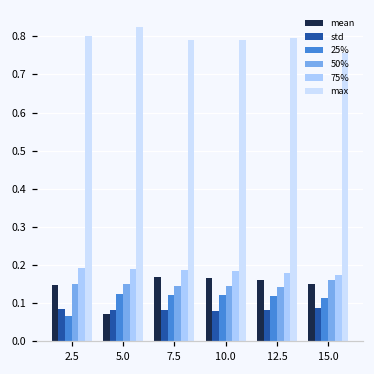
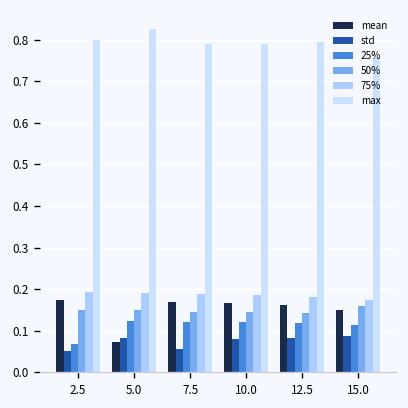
  {
    "mean": {
-     "2.5": 0.15,
+     "2.5": 0.17,
      "5.0": 0.07,
      "7.5": 0.17,
      "10.0": 0.17,
      "12.5": 0.16,
      "15.0": 0.15
    },
    "std": {
-     "2.5": 0.08,
+     "2.5": 0.05,
      "5.0": 0.08,
-     "7.5": 0.08,
+     "7.5": 0.06,
      "10.0": 0.08,
      "12.5": 0.08,
      "15.0": 0.09
    },
    "25%": {
      "2.5": 0.07,
      "5.0": 0.12,
      "7.5": 0.12,
      "10.0": 0.12,
      "12.5": 0.12,
      "15.0": 0.11
    },
    "50%": {
      "2.5": 0.15,
      "5.0": 0.15,
      "7.5": 0.15,
      "10.0": 0.14,
      "12.5": 0.14,
      "15.0": 0.16
    }
  }
